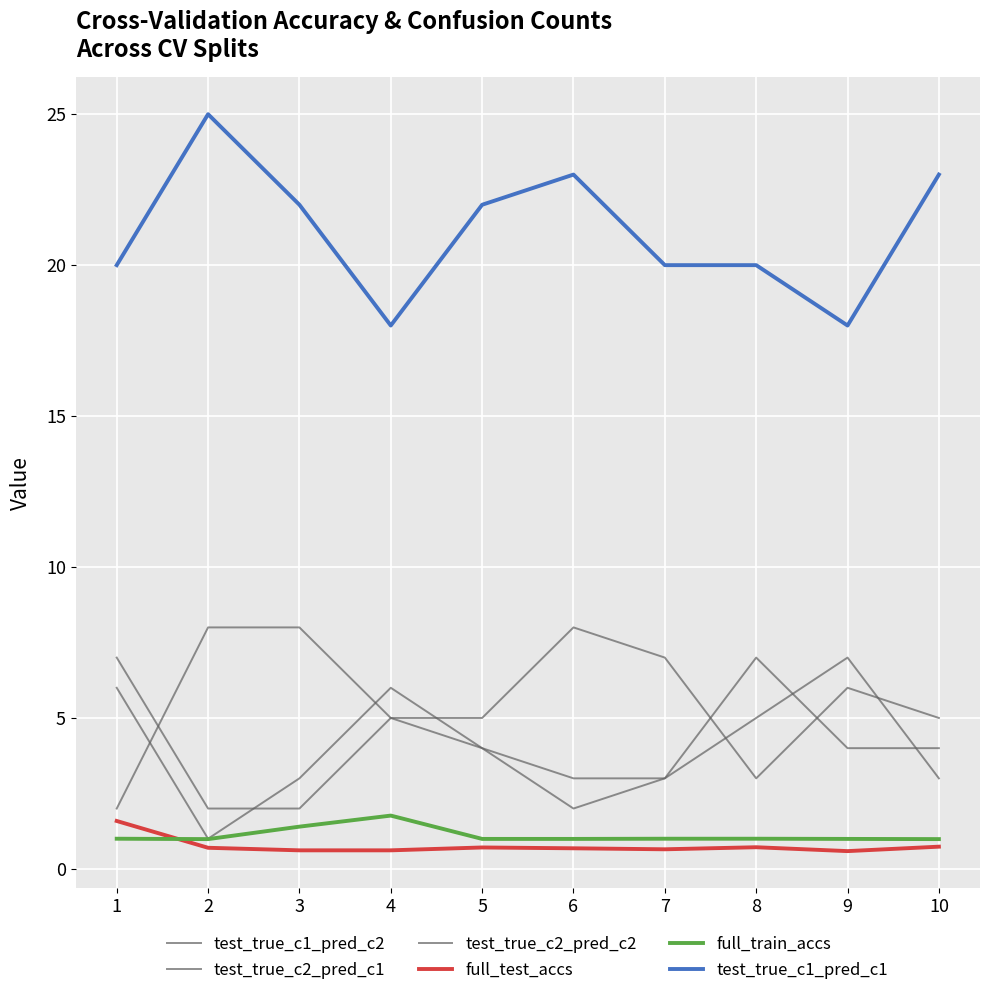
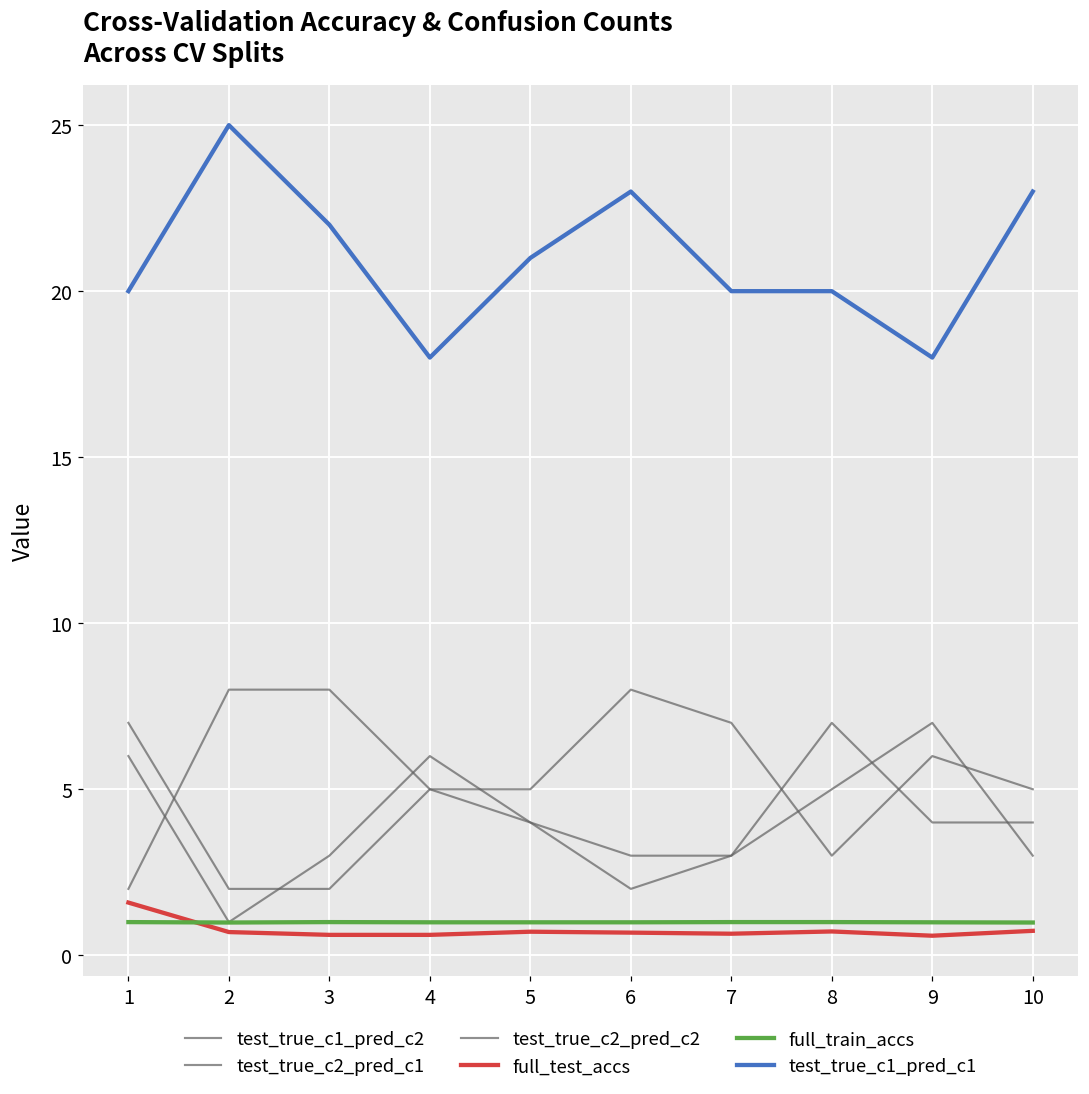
  {
    "full_test_accs": {
      "1": 1.6,
      "2": 0.7,
      "3": 0.6,
      "4": 0.6,
      "5": 0.7,
      "6": 0.7,
      "7": 0.7,
      "8": 0.7,
      "9": 0.6,
      "10": 0.7
    },
    "full_train_accs": {
      "1": 1.0,
-     "3": 1.4,
-     "4": 1.8,
+     "3": 1.0,
+     "4": 1.0,
      "5": 1.0,
      "6": 1.0,
      "7": 1.0,
      "8": 1.0,
      "9": 1.0,
      "10": 1.0
    },
    "test_true_c1_pred_c1": {
      "1": 20,
      "2": 25,
      "3": 22,
      "4": 18,
-     "5": 22,
+     "5": 21,
      "6": 23,
      "7": 20,
      "8": 20,
      "9": 18,
      "10": 23
    }
  }
